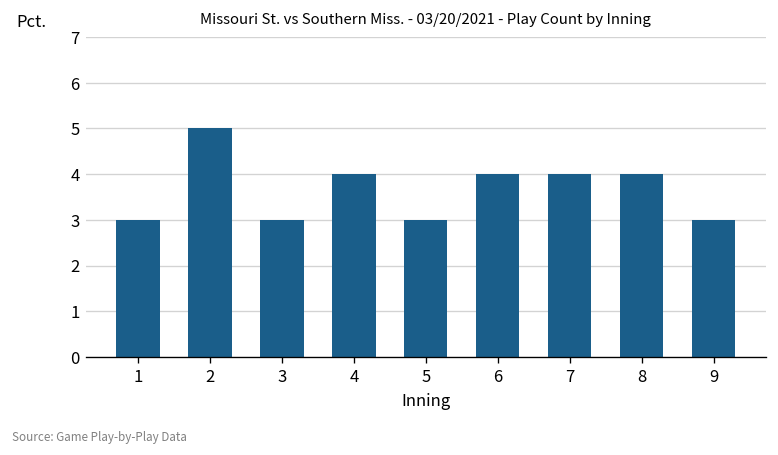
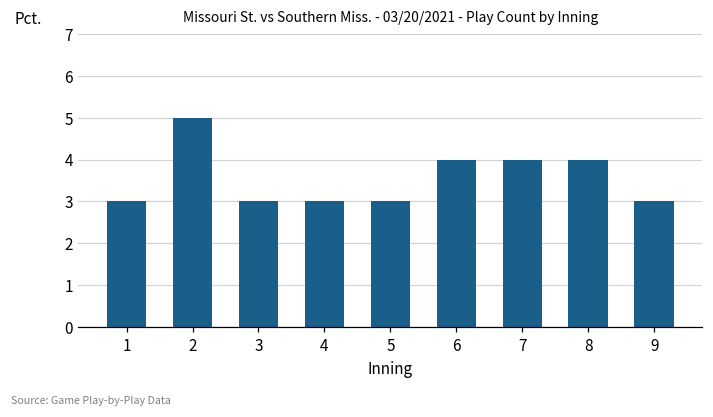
  {
    "1": 3,
    "2": 5,
    "3": 3,
-   "4": 4,
+   "4": 3,
    "5": 3,
    "6": 4,
    "7": 4,
    "8": 4,
    "9": 3
  }
